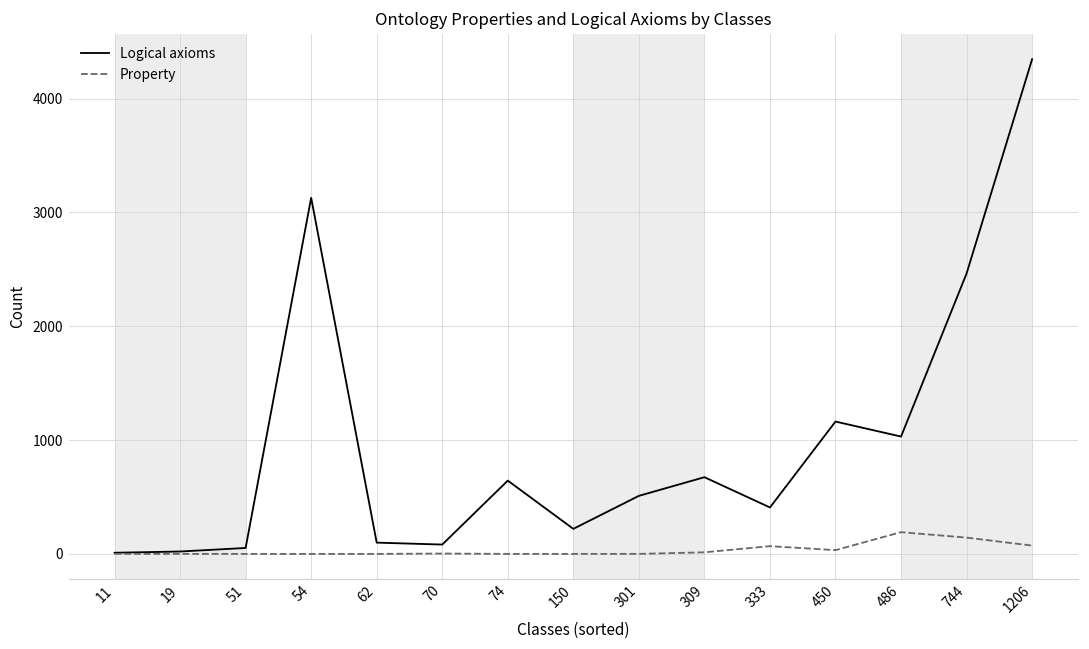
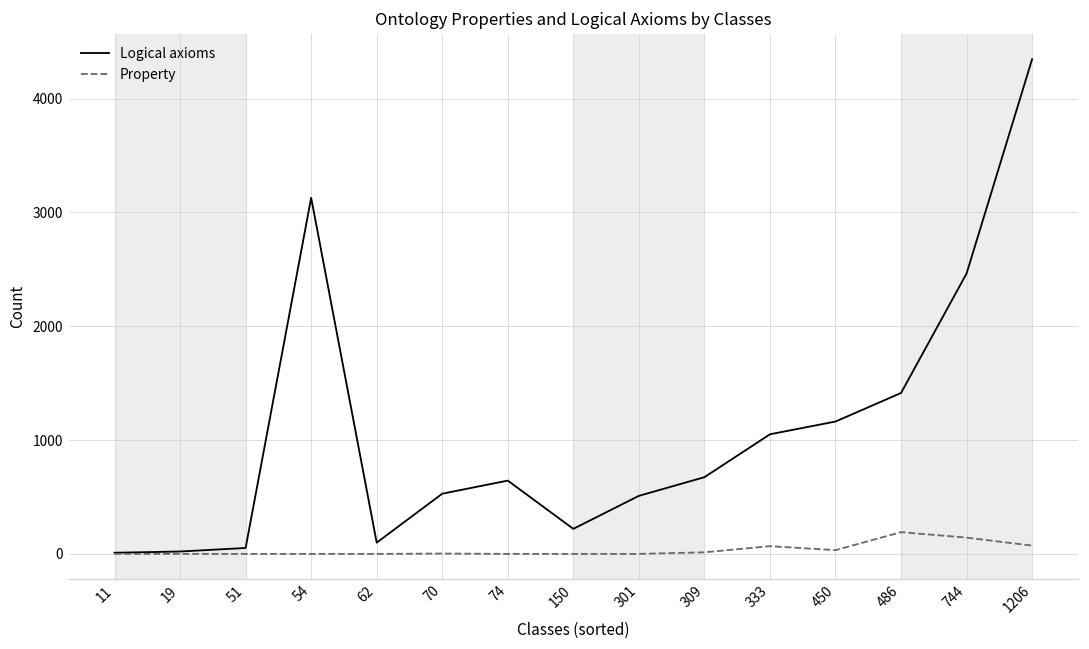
  {
    "Logical axioms": {
      "51": 50,
      "54": 3130,
      "62": 100,
-     "70": 80,
+     "70": 530,
      "74": 640,
      "150": 220,
      "301": 510,
      "309": 670,
-     "333": 410,
+     "333": 1050,
      "450": 1160,
-     "486": 1030,
+     "486": 1410,
      "744": 2460,
      "1206": 4350
    },
    "Property": {
      "51": 0,
      "54": 0,
      "62": 0,
      "70": 0,
      "74": 0,
      "150": 0,
      "301": 0,
      "309": 10,
      "333": 70,
      "450": 30,
      "486": 190,
      "744": 140,
      "1206": 70
    }
  }
